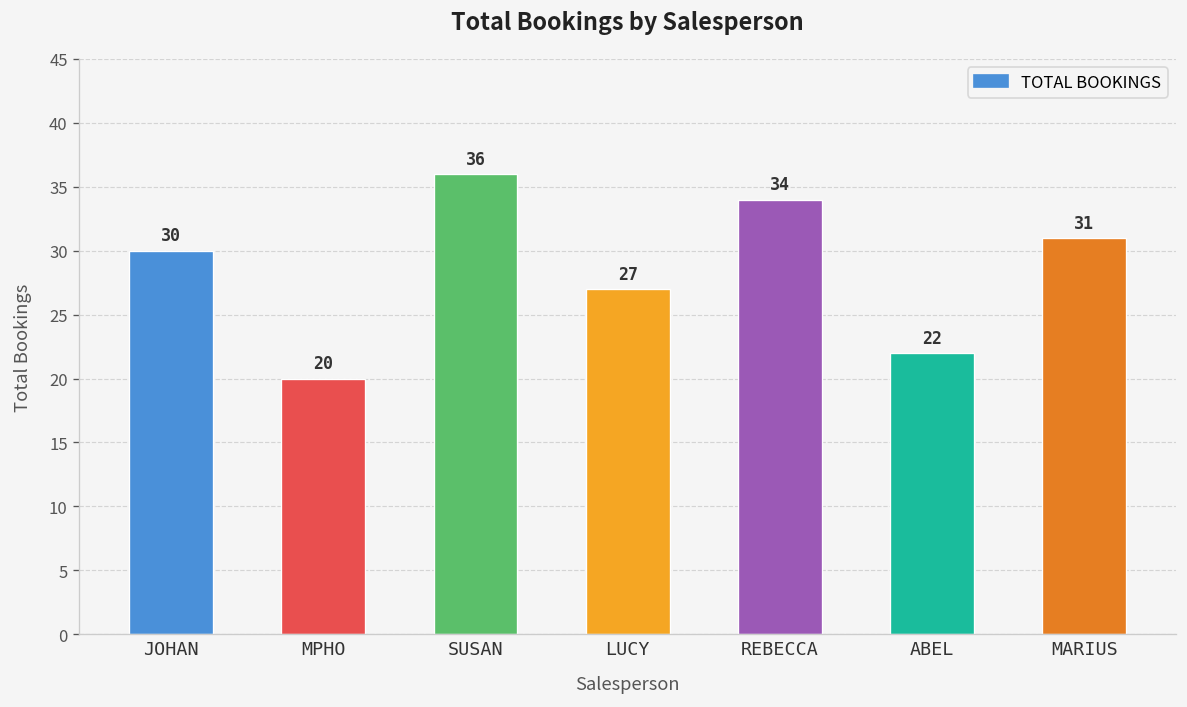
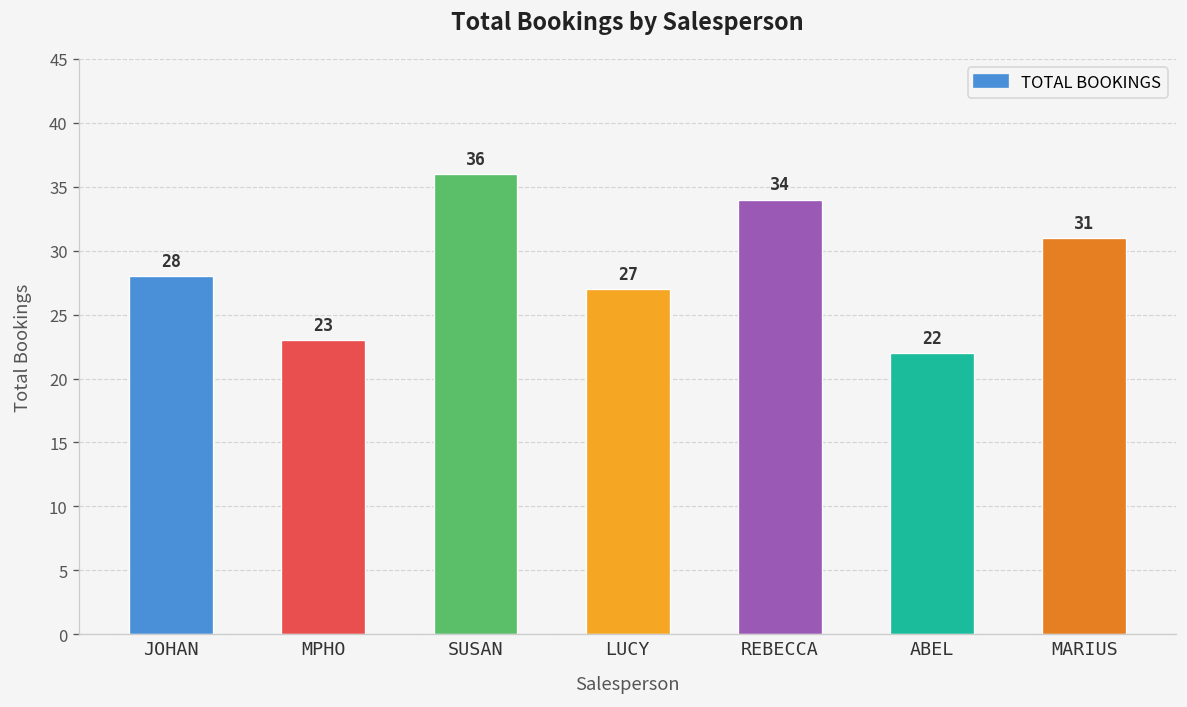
  {
-   "JOHAN": 30,
-   "MPHO": 20,
+   "JOHAN": 28,
+   "MPHO": 23,
    "SUSAN": 36,
    "LUCY": 27,
    "REBECCA": 34,
    "ABEL": 22,
    "MARIUS": 31
  }
